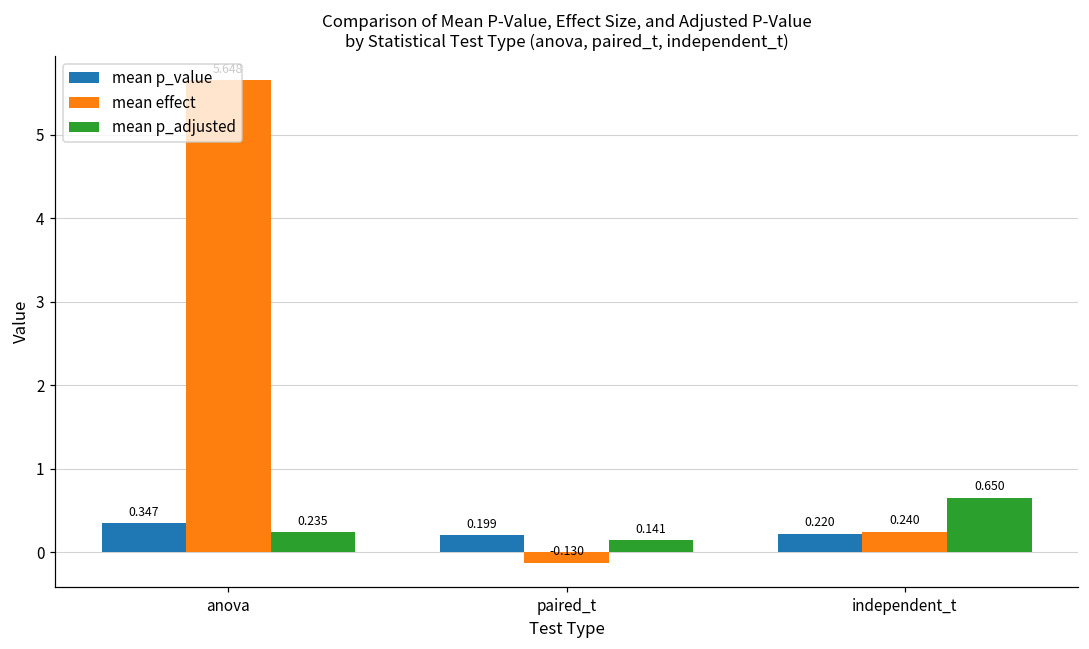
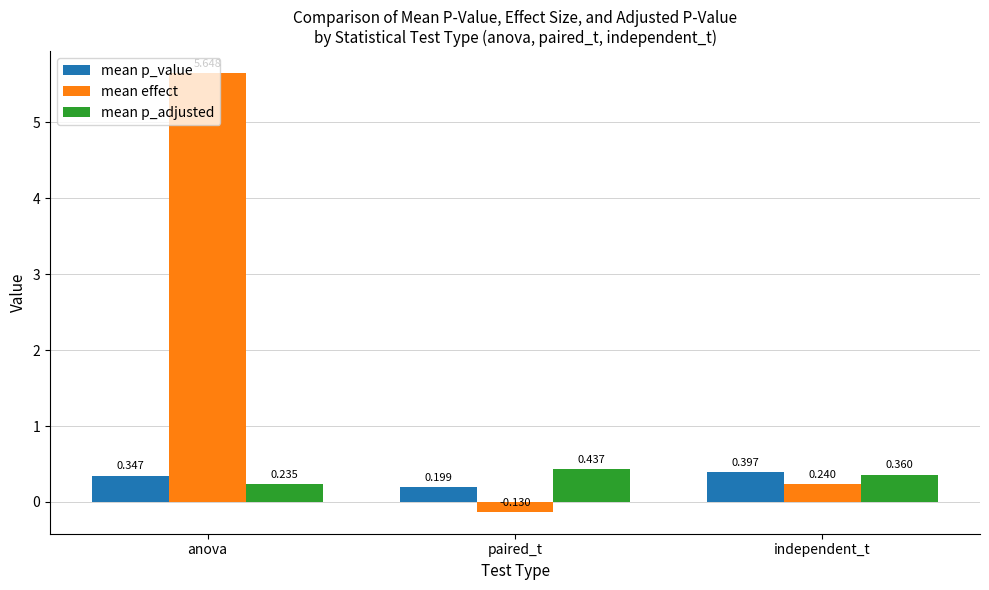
  {
    "mean p_value": {
      "anova": 0.347,
      "paired_t": 0.199,
-     "independent_t": 0.220
+     "independent_t": 0.397
    },
    "mean effect": {
      "paired_t": -0.130,
      "independent_t": 0.240
    },
    "mean p_adjusted": {
      "anova": 0.235,
-     "paired_t": 0.141,
-     "independent_t": 0.650
+     "paired_t": 0.437,
+     "independent_t": 0.360
    }
  }
